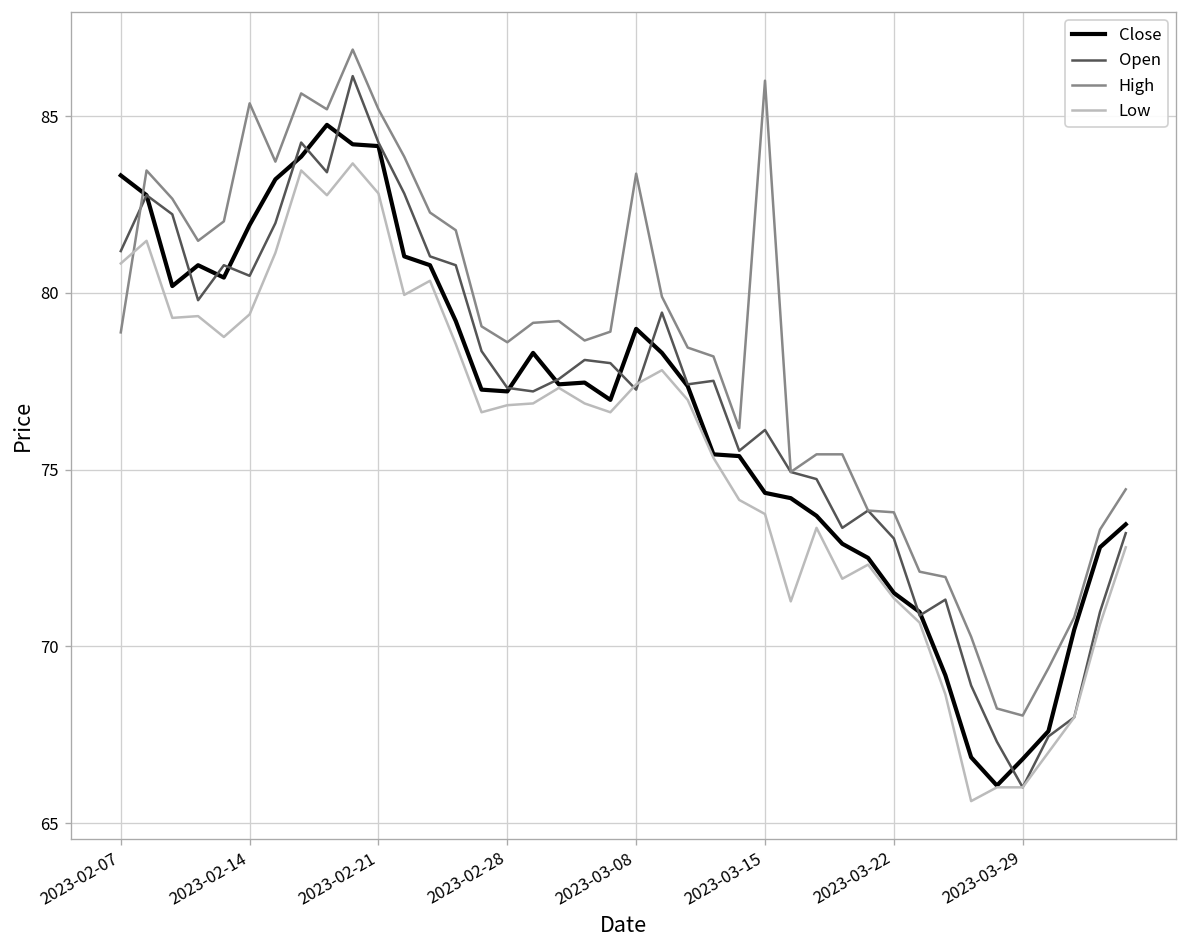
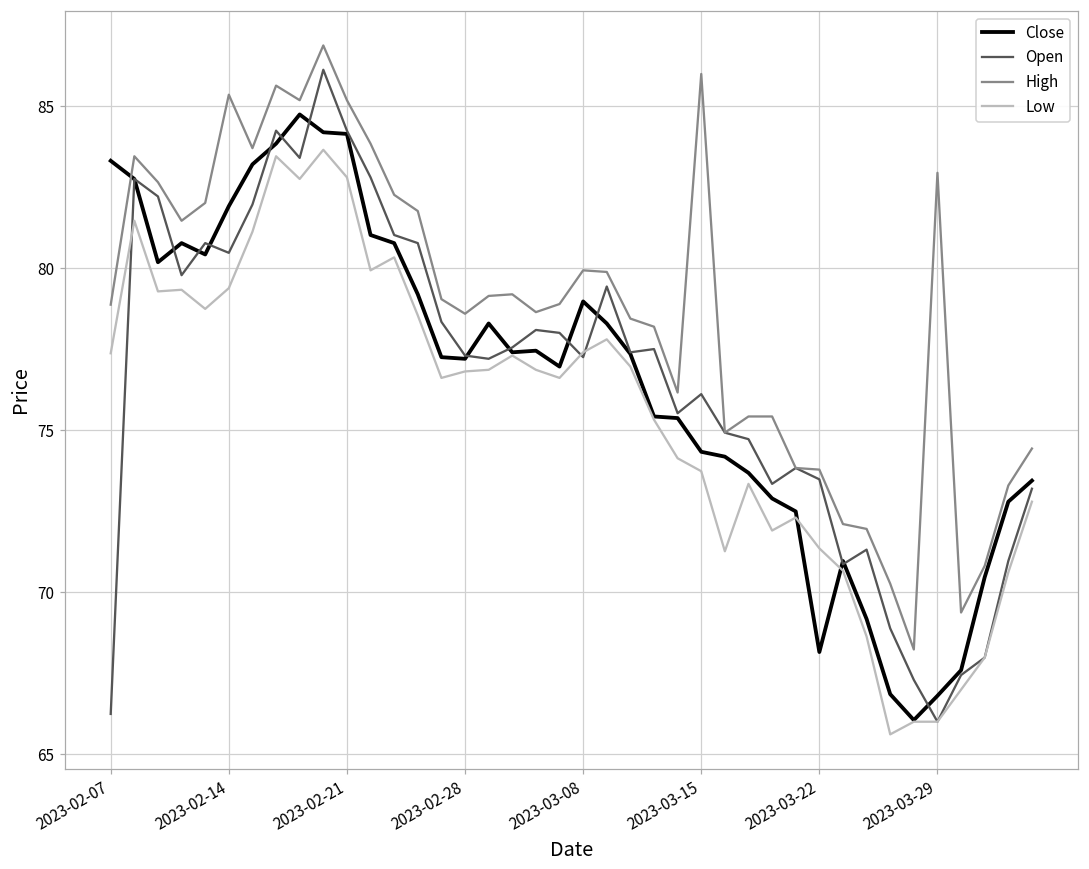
  {
    "Close": {
      "2023-02-07": 83.3,
      "2023-02-14": 81.9,
      "2023-02-21": 84.2,
      "2023-02-28": 77.2,
      "2023-03-08": 79.0,
      "2023-03-15": 74.3,
-     "2023-03-22": 71.5,
+     "2023-03-22": 68.2,
      "2023-03-29": 66.8
    },
    "Open": {
-     "2023-02-07": 81.2,
+     "2023-02-07": 66.3,
      "2023-02-14": 80.5,
      "2023-02-21": 84.3,
      "2023-02-28": 77.3,
      "2023-03-08": 77.3,
      "2023-03-15": 76.1,
-     "2023-03-22": 73.1
+     "2023-03-22": 73.5
    },
    "High": {
      "2023-02-07": 78.9,
      "2023-02-14": 85.4,
      "2023-02-21": 85.2,
      "2023-02-28": 78.6,
-     "2023-03-08": 83.4,
+     "2023-03-08": 79.9,
      "2023-03-15": 86.0,
      "2023-03-22": 73.8,
-     "2023-03-29": 68.0
+     "2023-03-29": 83.0
    },
    "Low": {
-     "2023-02-07": 80.8,
+     "2023-02-07": 77.4,
      "2023-02-14": 79.4,
      "2023-02-21": 82.8,
      "2023-02-28": 76.8,
      "2023-03-08": 77.4,
      "2023-03-15": 73.7,
      "2023-03-22": 71.4
    }
  }
